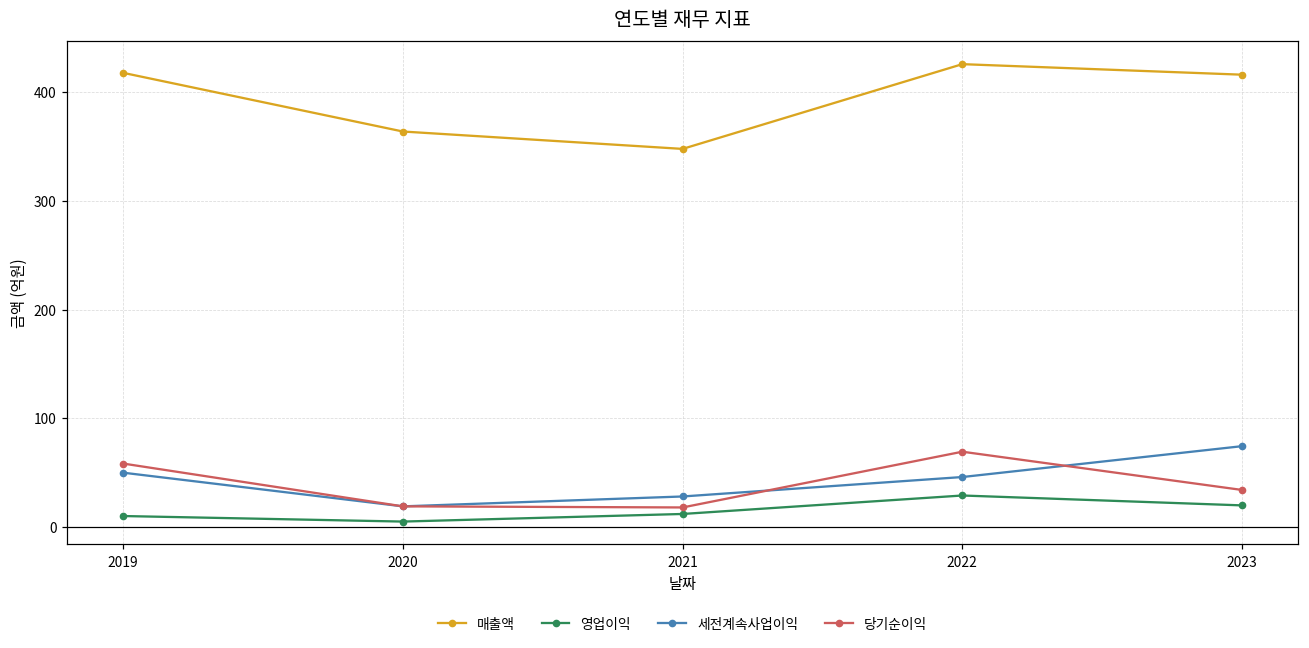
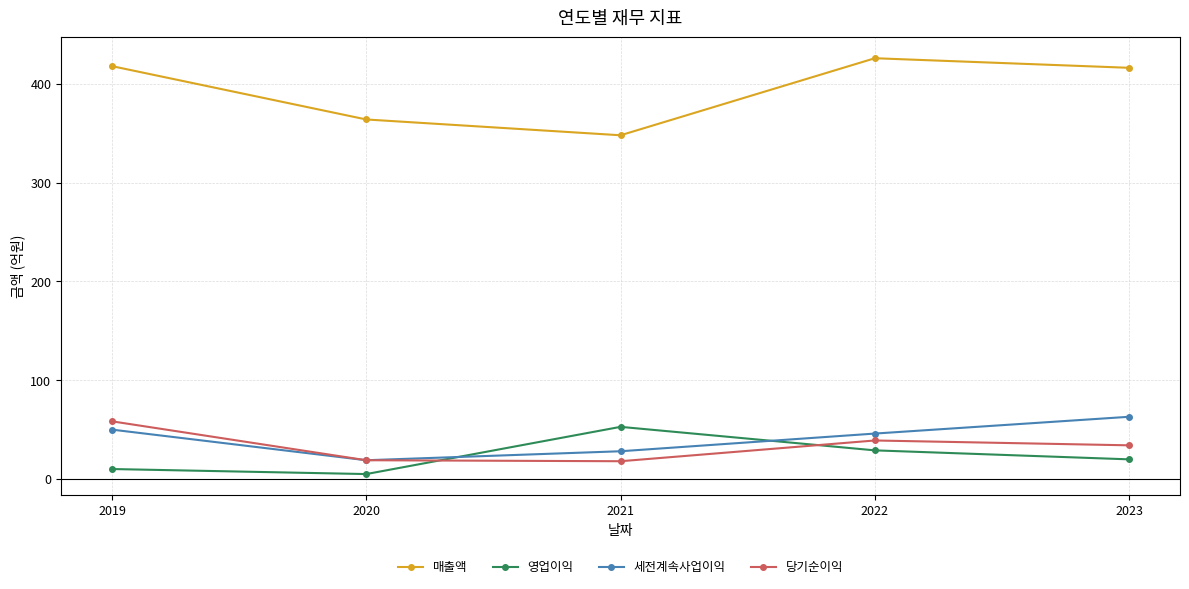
  {
    "매출액": {
      "2019": 420,
      "2020": 360,
      "2021": 350,
      "2022": 430,
      "2023": 420
    },
    "영업이익": {
      "2019": 10,
      "2020": 10,
-     "2021": 10,
+     "2021": 50,
      "2022": 30,
      "2023": 20
    },
    "세전계속사업이익": {
      "2019": 50,
      "2021": 30,
      "2022": 50,
-     "2023": 70
+     "2023": 60
    },
    "당기순이익": {
      "2019": 60,
      "2021": 20,
-     "2022": 70,
+     "2022": 40,
      "2023": 30
    }
  }
